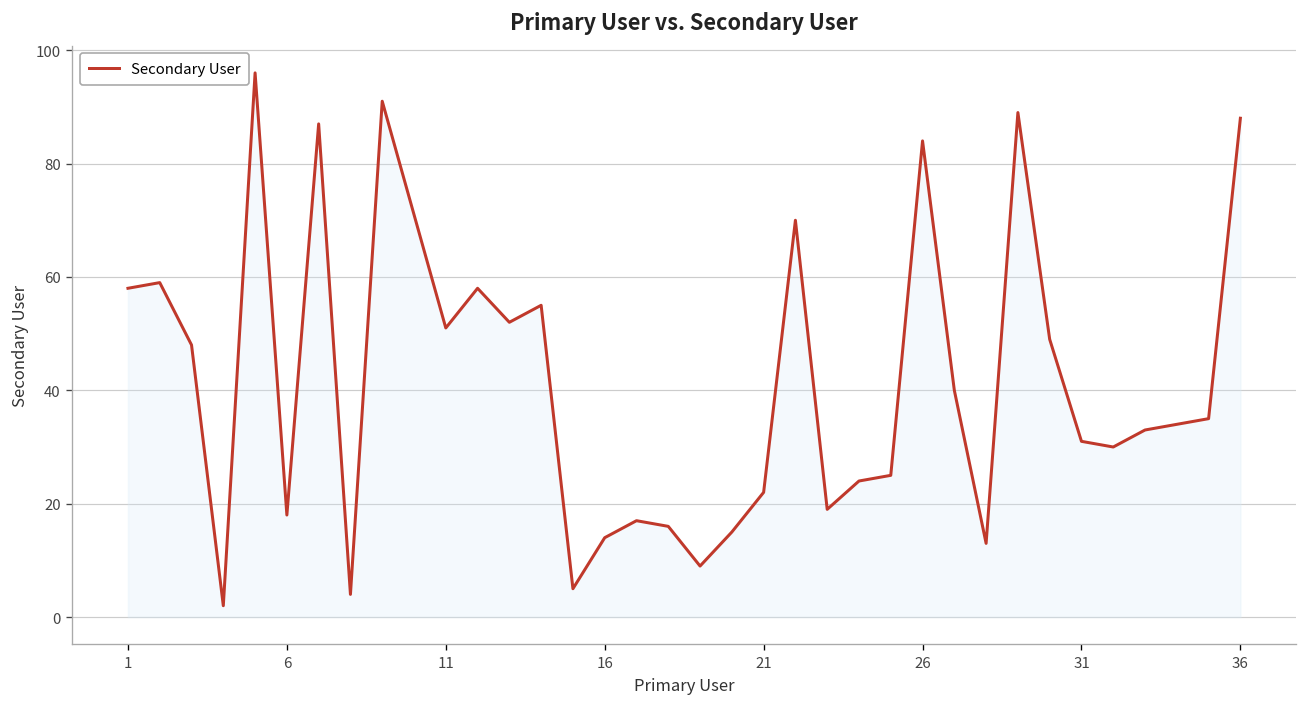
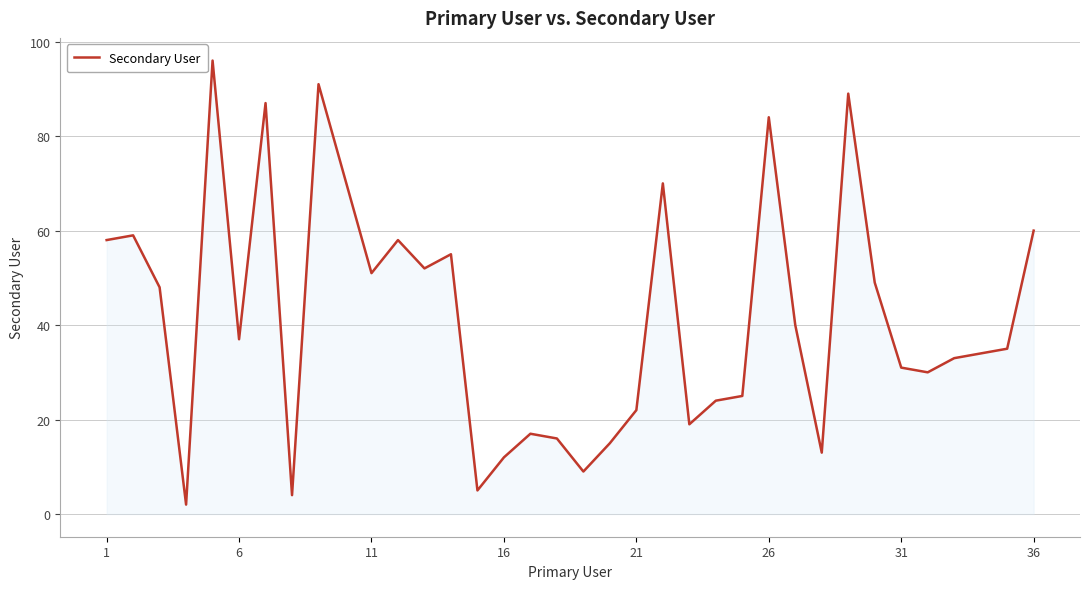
  {
    "1": 58,
-   "6": 18,
+   "6": 37,
    "11": 51,
-   "16": 14,
+   "16": 12,
    "21": 22,
    "26": 84,
    "31": 31,
-   "36": 88
+   "36": 60
  }
